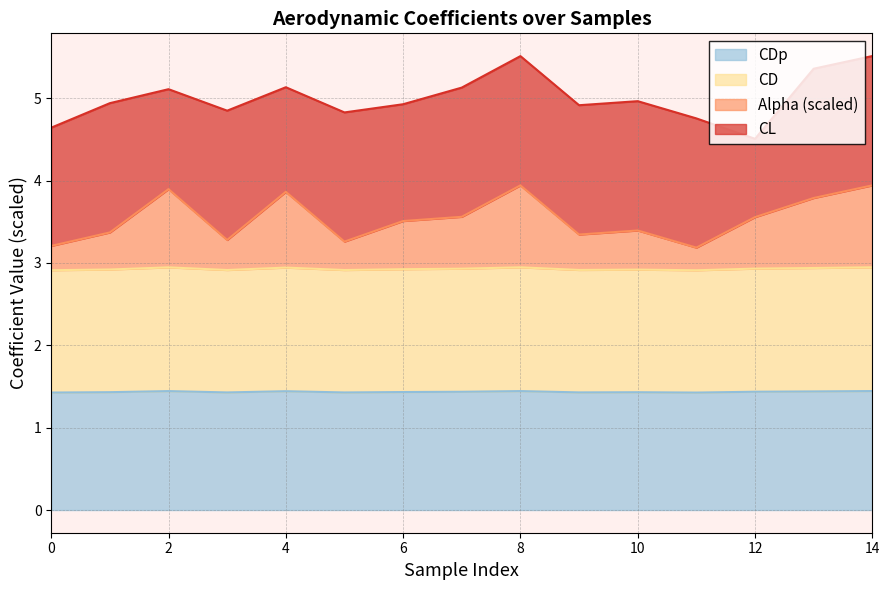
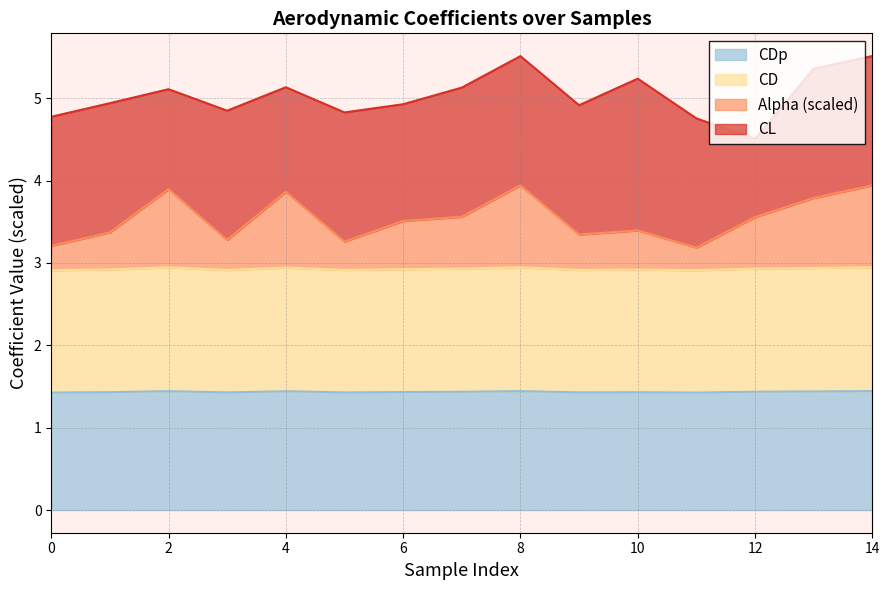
  {
    "CDp": {
      "0": 1.4,
      "2": 1.4,
      "4": 1.4,
      "6": 1.4,
      "8": 1.4,
      "10": 1.4,
      "12": 1.4,
      "14": 1.4
    },
    "CD": {
      "0": 1.5,
      "2": 1.5,
      "4": 1.5,
      "6": 1.5,
      "8": 1.5,
      "10": 1.5,
      "12": 1.5,
      "14": 1.5
    },
    "Alpha (scaled)": {
      "0": 0.3,
      "2": 1.0,
      "4": 0.9,
      "6": 0.6,
      "8": 1.0,
      "10": 0.5,
      "12": 0.6,
      "14": 1.0
    },
    "CL": {
-     "0": 1.4,
+     "0": 1.6,
      "2": 1.2,
      "4": 1.3,
      "6": 1.4,
      "8": 1.6,
-     "10": 1.6,
+     "10": 1.8,
      "14": 1.6
    }
  }
